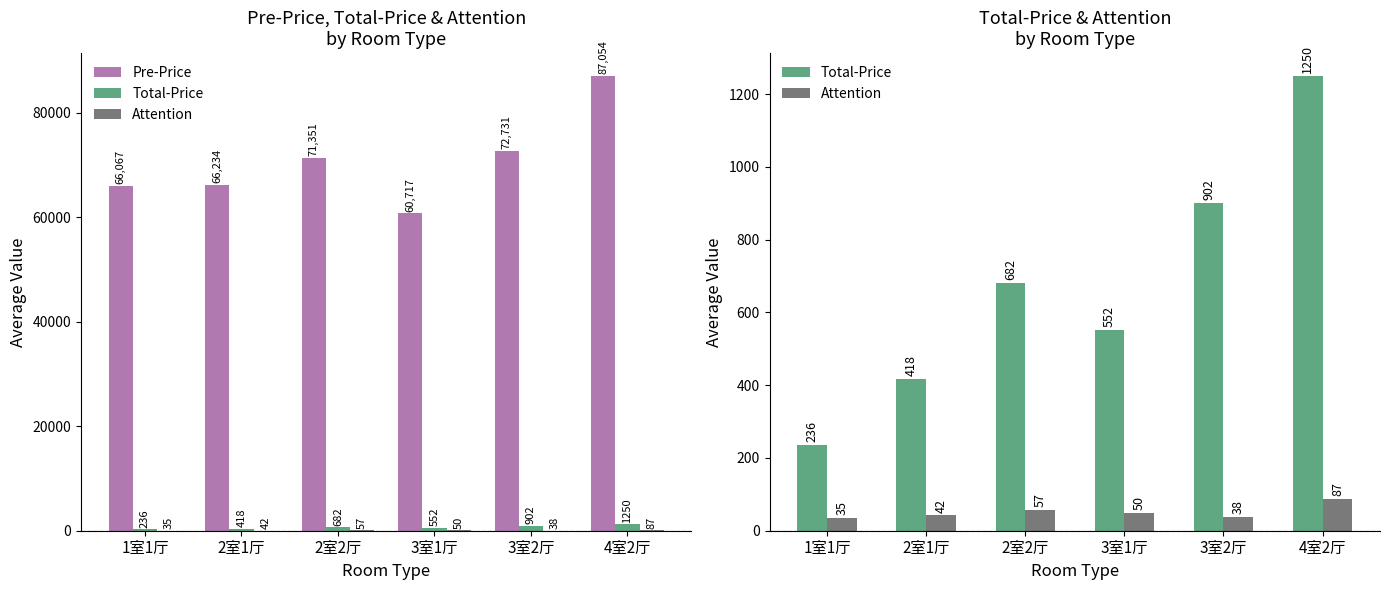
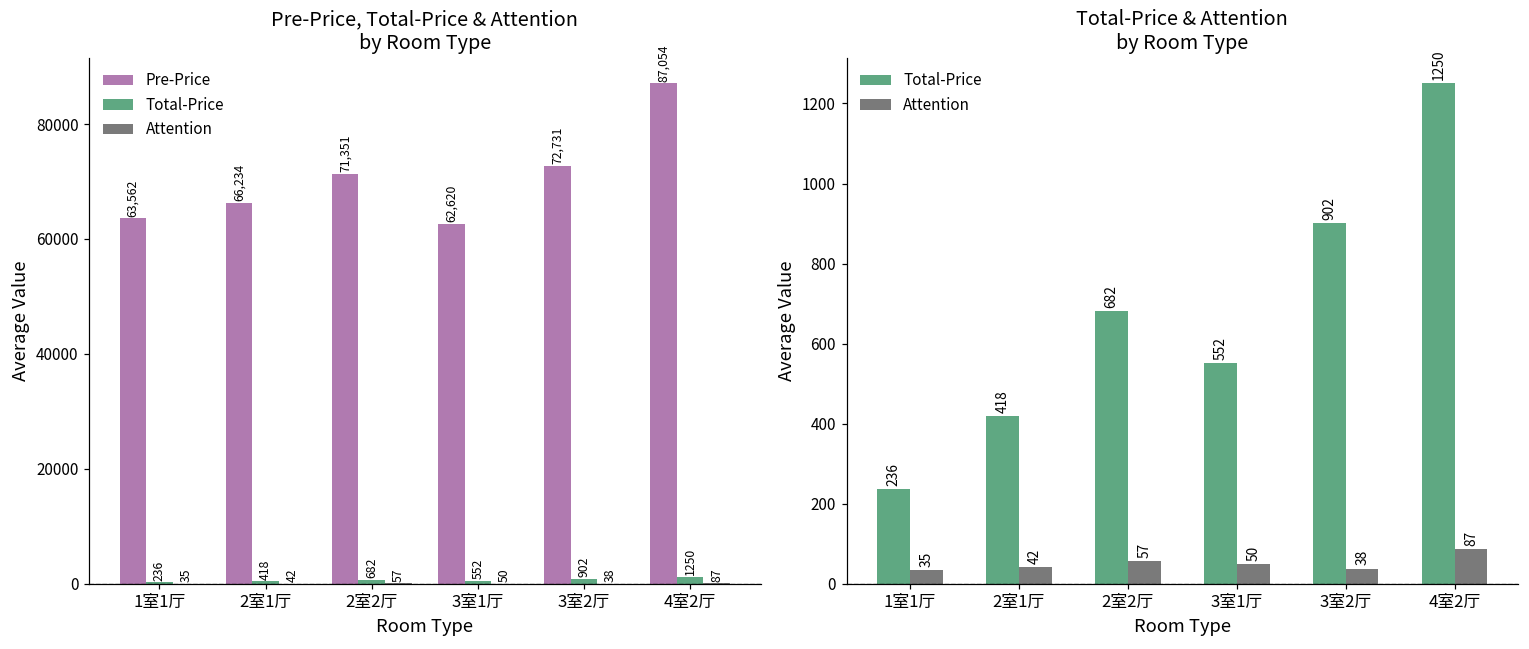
  {
    "Pre-Price, Total-Price & Attention by Room Type": {
      "Pre-Price": {
-       "1室1厅": "66,067",
+       "1室1厅": "63,562",
        "2室1厅": "66,234",
        "2室2厅": "71,351",
-       "3室1厅": "60,717",
+       "3室1厅": "62,620",
        "3室2厅": "72,731",
        "4室2厅": "87,054"
      }
    }
  }
